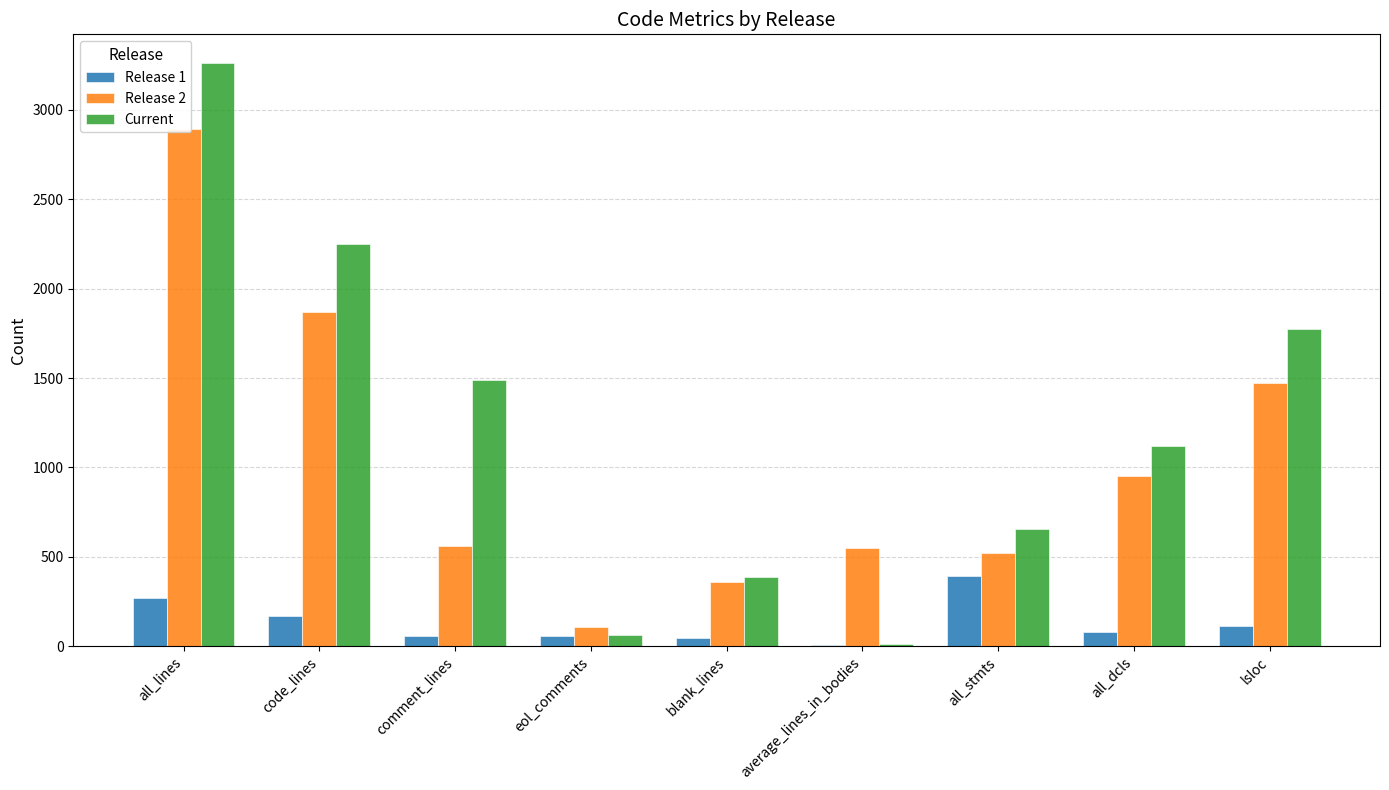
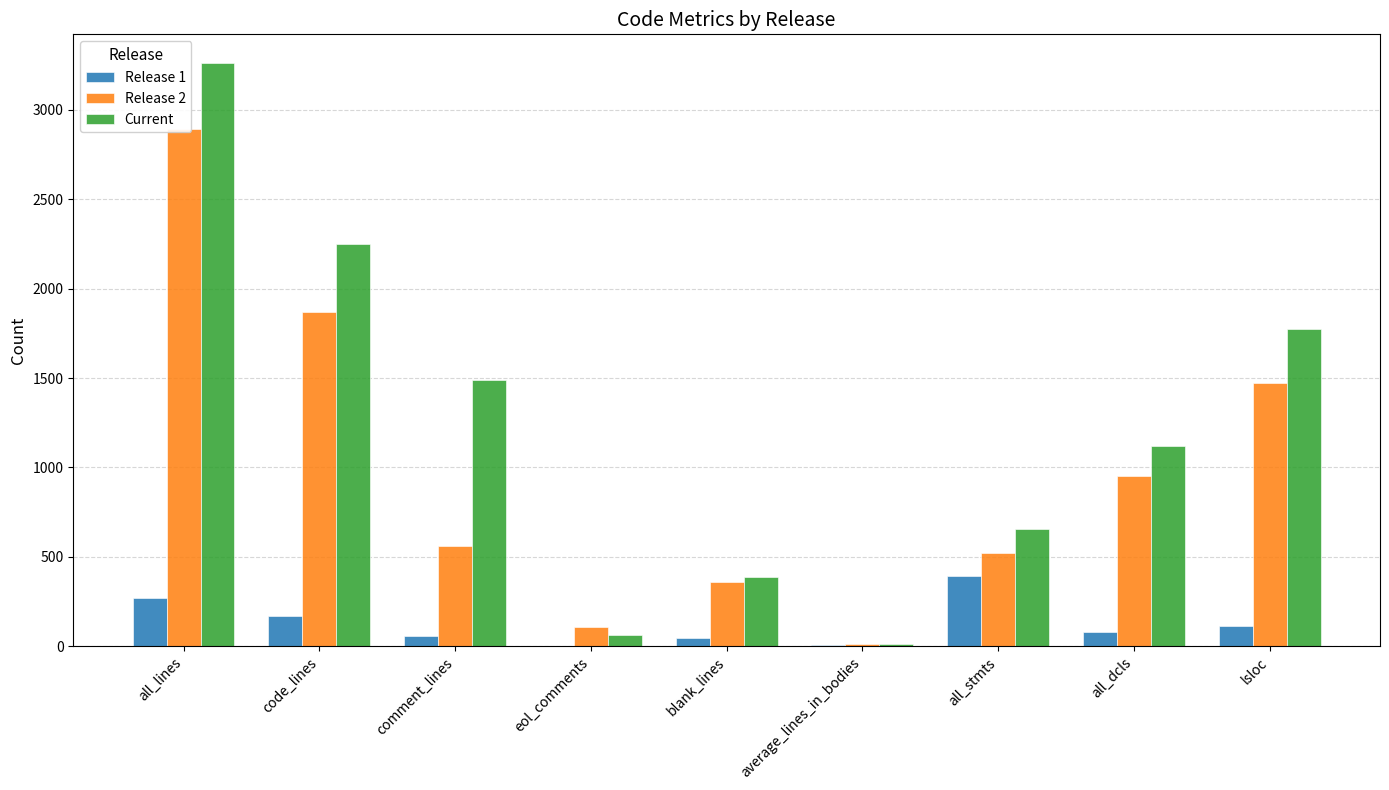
  {
    "Release 1": {
      "all_lines": 270,
      "code_lines": 170,
      "comment_lines": 60,
-     "eol_comments": 60,
+     "eol_comments": 0,
      "blank_lines": 40,
      "all_stmts": 390,
      "all_dcls": 80,
      "lsloc": 120
    },
    "Release 2": {
      "code_lines": 1870,
      "comment_lines": 560,
      "eol_comments": 110,
      "blank_lines": 360,
-     "average_lines_in_bodies": 550,
+     "average_lines_in_bodies": 10,
      "all_stmts": 520,
      "all_dcls": 950,
      "lsloc": 1470
    },
    "Current": {
      "all_lines": 3260,
      "code_lines": 2250,
      "comment_lines": 1490,
      "eol_comments": 60,
      "blank_lines": 390,
      "all_stmts": 650,
      "all_dcls": 1120,
      "lsloc": 1770
    }
  }
